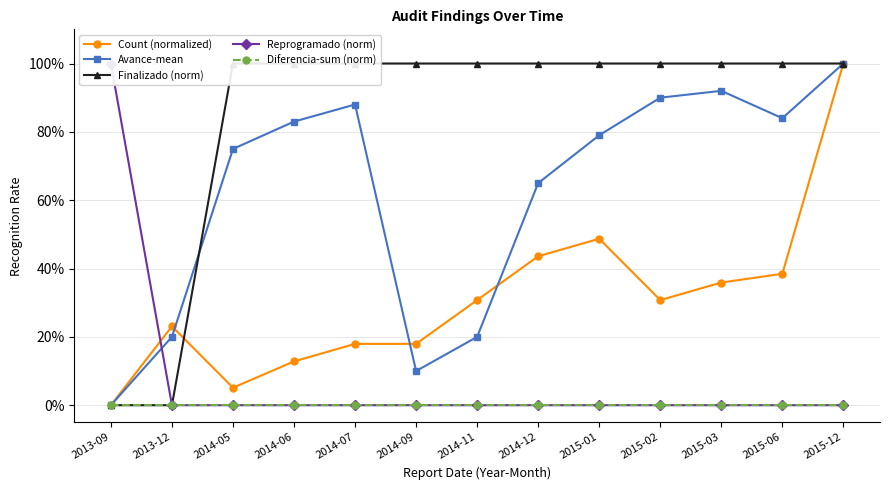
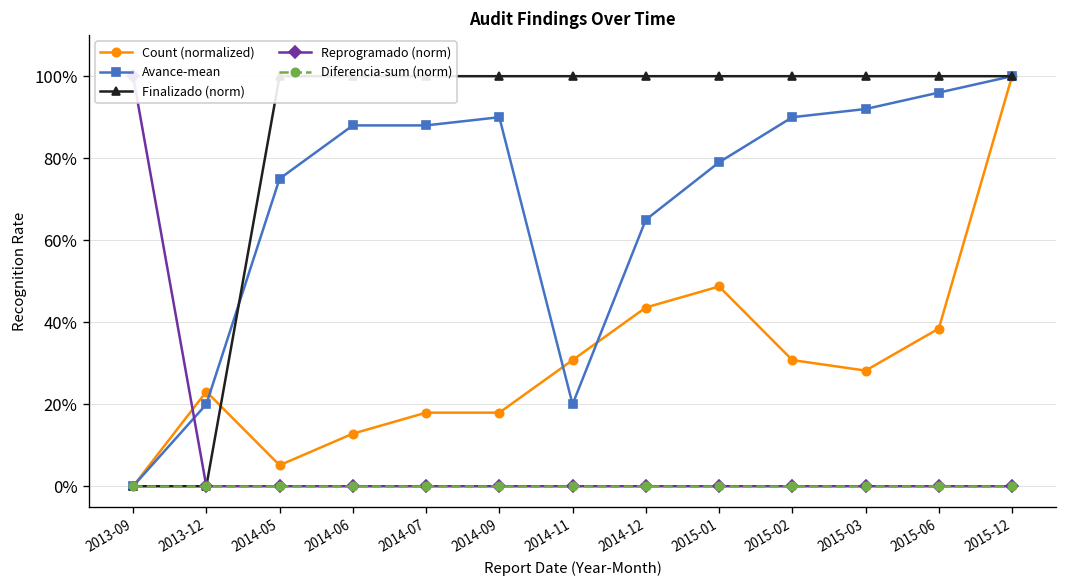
  {
    "Count (normalized)": {
      "2013-12": "23%",
      "2014-05": "5%",
      "2014-06": "13%",
      "2014-07": "18%",
      "2014-09": "18%",
      "2014-11": "31%",
      "2014-12": "44%",
      "2015-01": "49%",
      "2015-02": "31%",
-     "2015-03": "36%",
+     "2015-03": "28%",
      "2015-06": "38%"
    },
    "Avance-mean": {
      "2013-12": "20%",
      "2014-05": "75%",
-     "2014-06": "83%",
+     "2014-06": "88%",
      "2014-07": "88%",
-     "2014-09": "10%",
+     "2014-09": "90%",
      "2014-11": "20%",
      "2014-12": "65%",
      "2015-01": "79%",
      "2015-02": "90%",
      "2015-03": "92%",
-     "2015-06": "84%"
+     "2015-06": "96%"
    },
    "Finalizado (norm)": {
      "2014-09": "100%",
      "2014-11": "100%",
      "2014-12": "100%",
      "2015-01": "100%",
      "2015-02": "100%",
      "2015-03": "100%",
      "2015-06": "100%"
    }
  }
